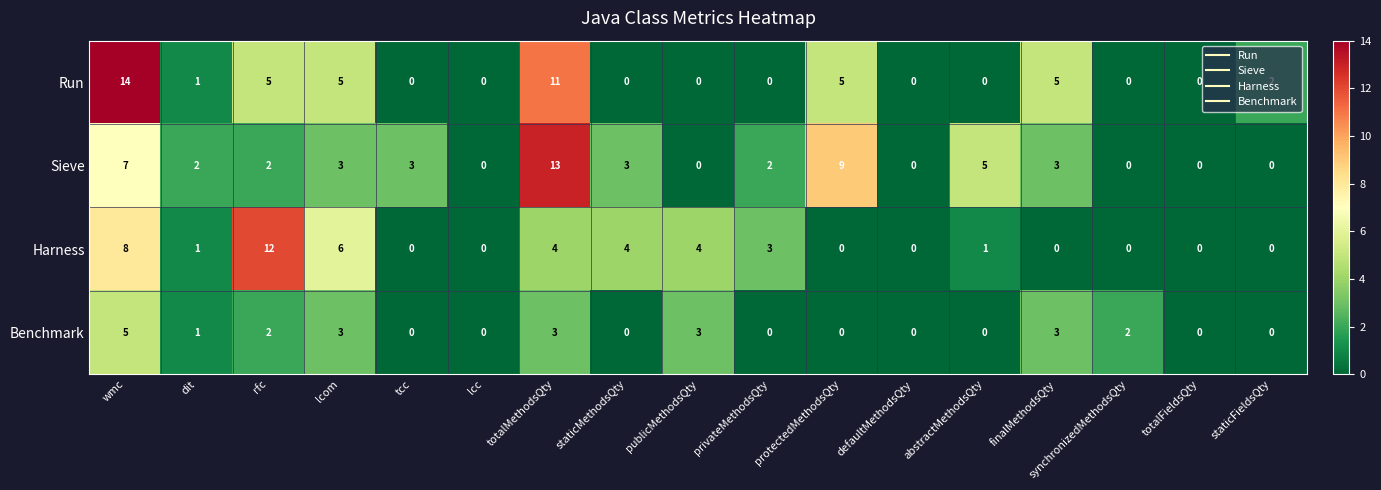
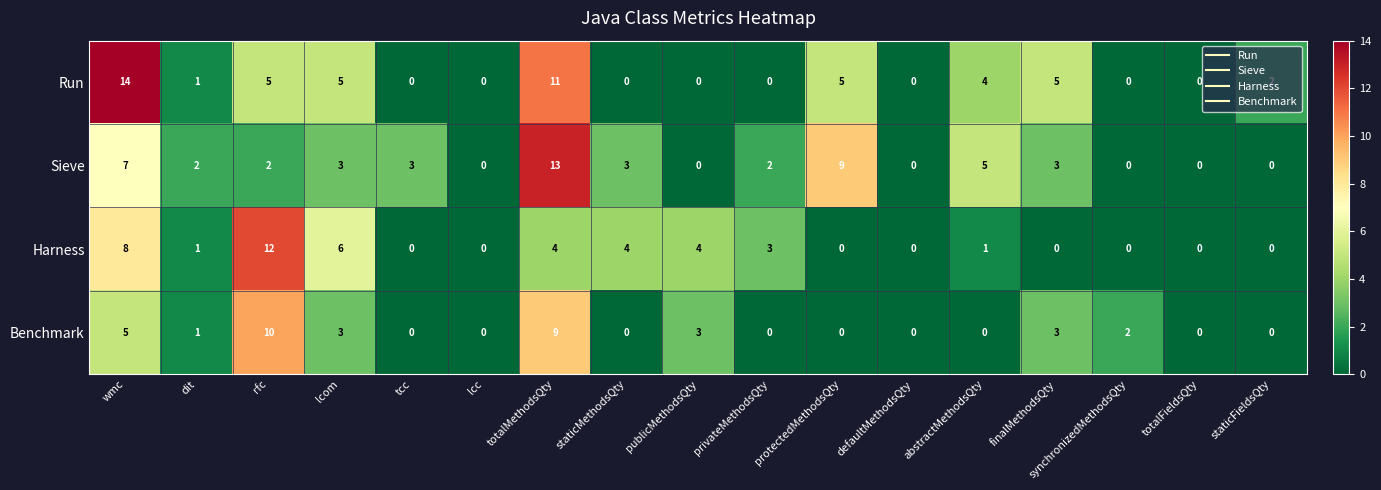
  {
    "Run": {
      "wmc": 14,
      "dit": 1,
      "rfc": 5,
      "lcom": 5,
      "tcc": 0,
      "lcc": 0,
      "totalMethodsQty": 11,
      "staticMethodsQty": 0,
      "publicMethodsQty": 0,
      "privateMethodsQty": 0,
      "protectedMethodsQty": 5,
      "defaultMethodsQty": 0,
-     "abstractMethodsQty": 0,
+     "abstractMethodsQty": 4,
      "finalMethodsQty": 5,
      "synchronizedMethodsQty": 0
    },
    "Sieve": {
      "wmc": 7,
      "dit": 2,
      "rfc": 2,
      "lcom": 3,
      "tcc": 3,
      "lcc": 0,
      "totalMethodsQty": 13,
      "staticMethodsQty": 3,
      "publicMethodsQty": 0,
      "privateMethodsQty": 2,
      "protectedMethodsQty": 9,
      "defaultMethodsQty": 0,
      "abstractMethodsQty": 5,
      "finalMethodsQty": 3,
      "synchronizedMethodsQty": 0,
      "totalFieldsQty": 0,
      "staticFieldsQty": 0
    },
    "Harness": {
      "wmc": 8,
      "dit": 1,
      "rfc": 12,
      "lcom": 6,
      "tcc": 0,
      "lcc": 0,
      "totalMethodsQty": 4,
      "staticMethodsQty": 4,
      "publicMethodsQty": 4,
      "privateMethodsQty": 3,
      "protectedMethodsQty": 0,
      "defaultMethodsQty": 0,
      "abstractMethodsQty": 1,
      "finalMethodsQty": 0,
      "synchronizedMethodsQty": 0,
      "totalFieldsQty": 0,
      "staticFieldsQty": 0
    },
    "Benchmark": {
      "wmc": 5,
      "dit": 1,
-     "rfc": 2,
+     "rfc": 10,
      "lcom": 3,
      "tcc": 0,
      "lcc": 0,
-     "totalMethodsQty": 3,
+     "totalMethodsQty": 9,
      "staticMethodsQty": 0,
      "publicMethodsQty": 3,
      "privateMethodsQty": 0,
      "protectedMethodsQty": 0,
      "defaultMethodsQty": 0,
      "abstractMethodsQty": 0,
      "finalMethodsQty": 3,
      "synchronizedMethodsQty": 2,
      "totalFieldsQty": 0,
      "staticFieldsQty": 0
    }
  }
